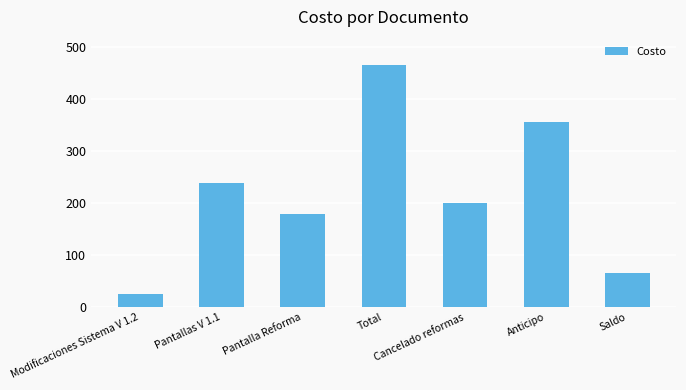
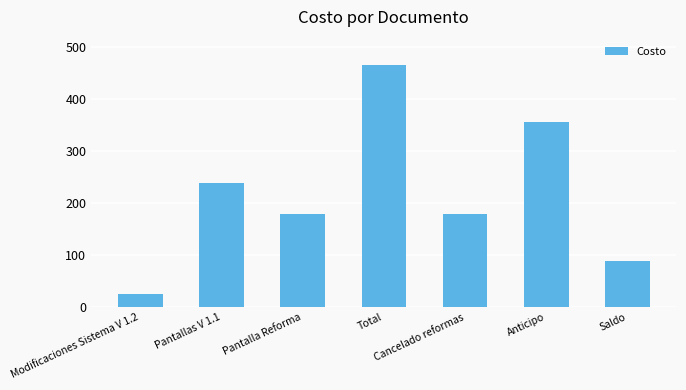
  {
    "Modificaciones Sistema V 1.2": 30,
    "Pantallas V 1.1": 240,
    "Pantalla Reforma": 180,
    "Total": 470,
-   "Cancelado reformas": 200,
+   "Cancelado reformas": 180,
    "Anticipo": 360,
-   "Saldo": 70
+   "Saldo": 90
  }
